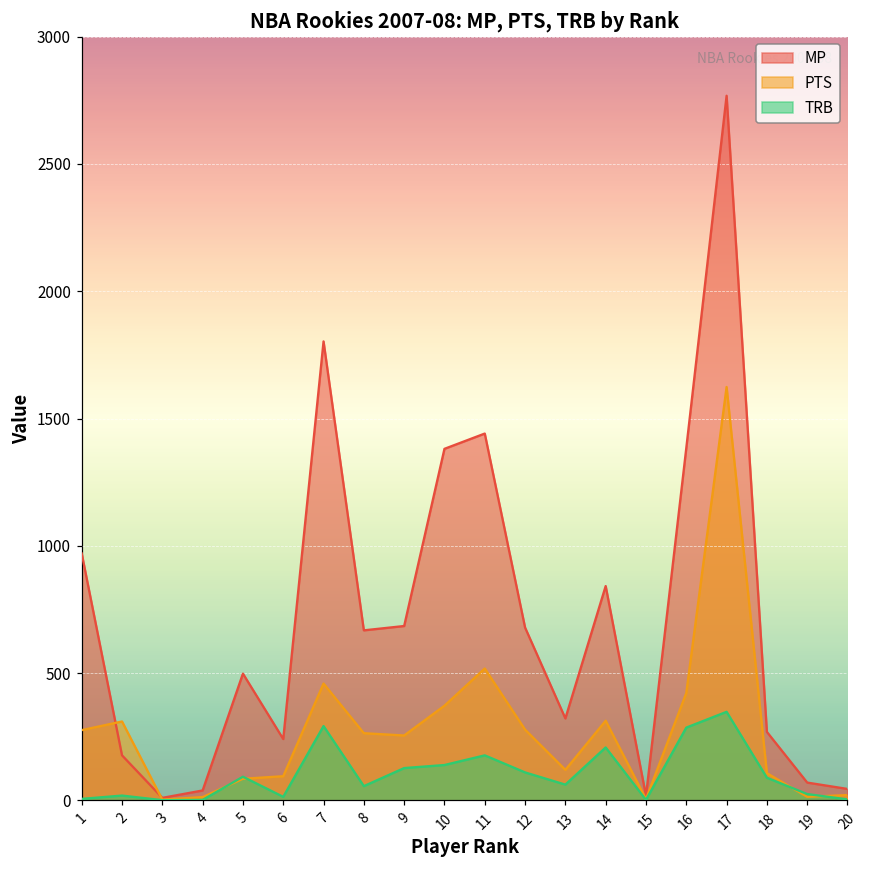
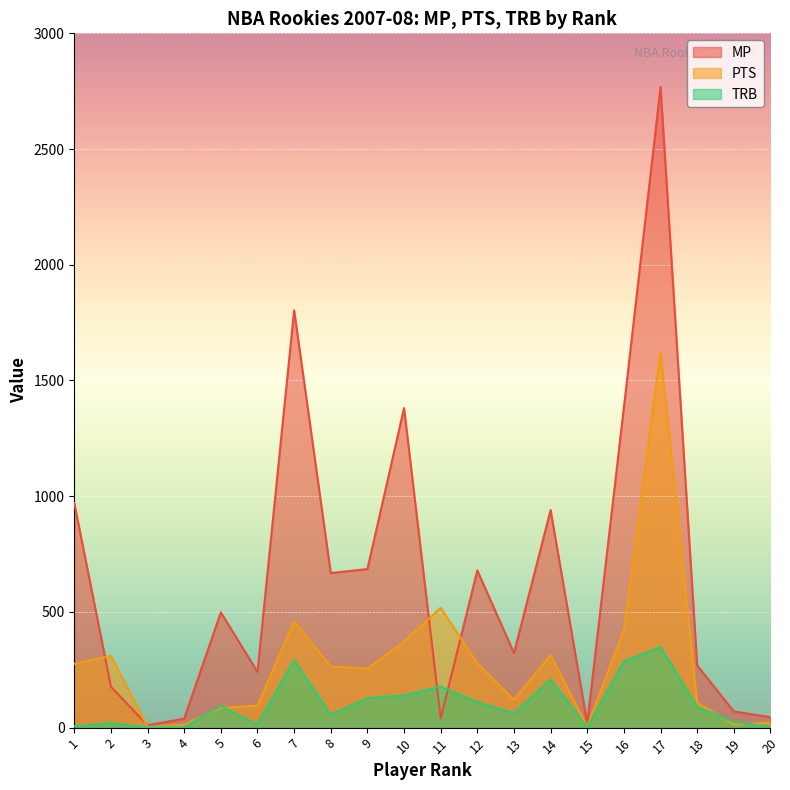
  {
    "MP": {
      "1": 970,
      "2": 180,
      "4": 40,
      "5": 500,
      "6": 240,
      "7": 1800,
      "8": 670,
      "9": 690,
      "10": 1380,
-     "11": 1440,
+     "11": 40,
      "12": 680,
      "13": 320,
-     "14": 840,
+     "14": 940,
      "15": 20,
      "16": 1380,
      "17": 2770,
      "18": 270,
      "19": 70,
      "20": 50
    },
    "PTS": {
      "1": 280,
      "2": 310,
      "4": 10,
      "6": 100,
      "7": 460,
      "8": 260,
      "9": 260,
      "10": 370,
      "11": 520,
      "12": 280,
      "13": 120,
      "14": 310,
      "16": 420,
      "17": 1620,
      "18": 110,
      "19": 10,
      "20": 20
    },
    "TRB": {
      "1": 10,
      "2": 20,
      "4": 0,
      "6": 10,
      "7": 290,
      "8": 60,
      "9": 130,
      "10": 140,
      "11": 180,
      "12": 110,
      "13": 60,
      "14": 210,
      "16": 290,
      "17": 350,
      "18": 90,
      "19": 30,
      "20": 0
    }
  }
